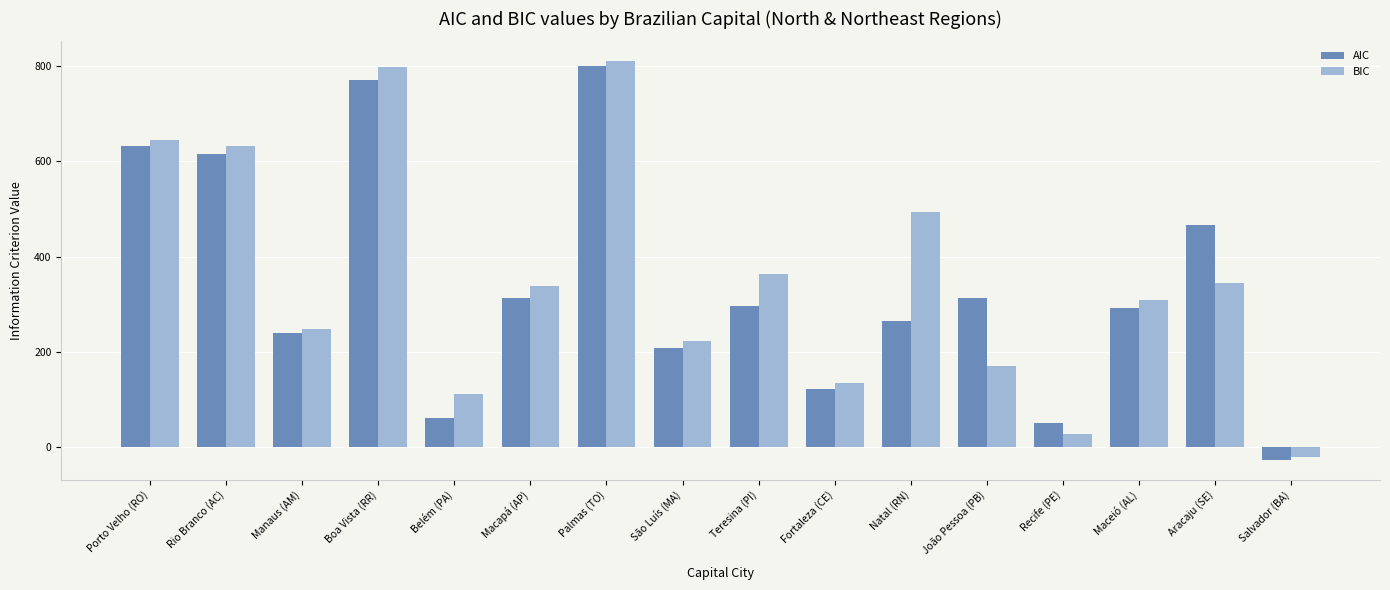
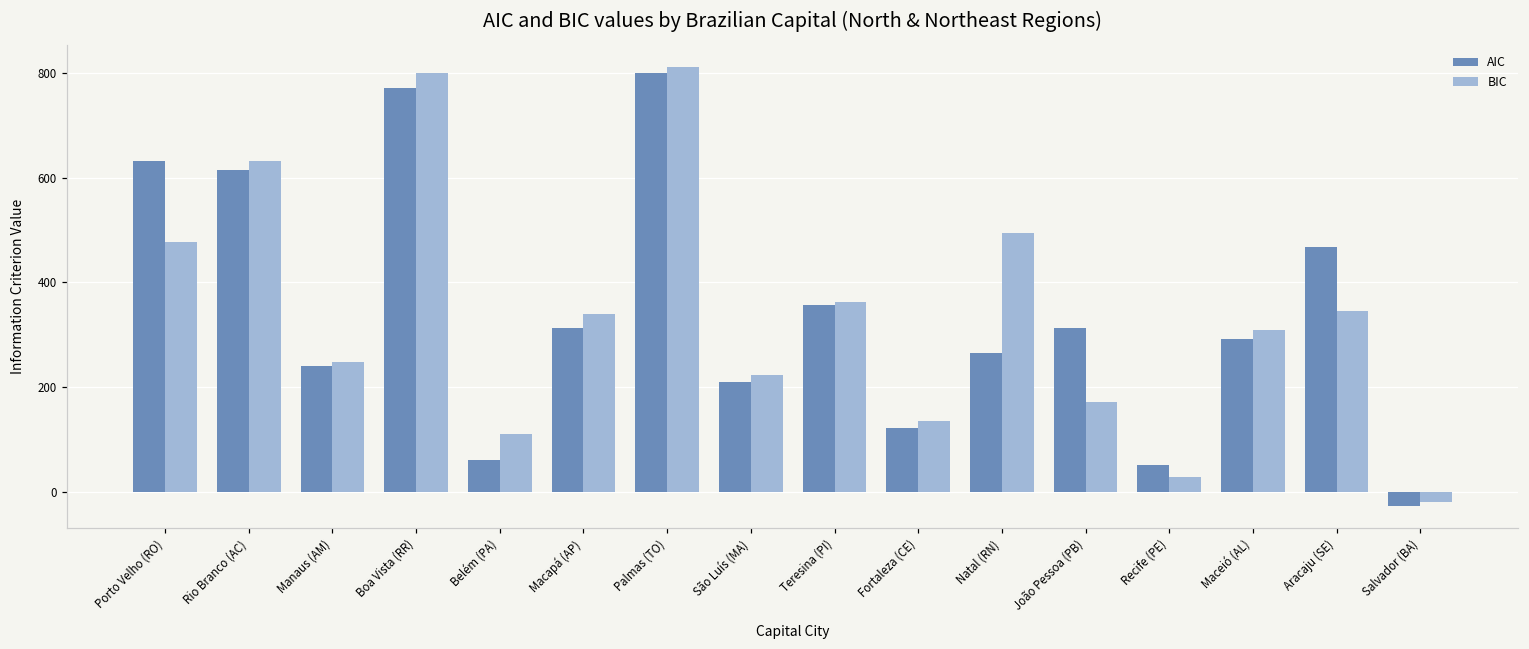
  {
    "AIC": {
      "Porto Velho (RO)": 630,
      "Rio Branco (AC)": 620,
      "Manaus (AM)": 240,
      "Boa Vista (RR)": 770,
      "Belém (PA)": 60,
      "Macapá (AP)": 310,
      "Palmas (TO)": 800,
      "São Luís (MA)": 210,
-     "Teresina (PI)": 300,
+     "Teresina (PI)": 360,
      "Fortaleza (CE)": 120,
      "Natal (RN)": 260,
      "João Pessoa (PB)": 310,
      "Recife (PE)": 50,
      "Maceió (AL)": 290,
      "Aracaju (SE)": 470,
      "Salvador (BA)": -30
    },
    "BIC": {
-     "Porto Velho (RO)": 650,
+     "Porto Velho (RO)": 480,
      "Rio Branco (AC)": 630,
      "Manaus (AM)": 250,
      "Boa Vista (RR)": 800,
      "Belém (PA)": 110,
      "Macapá (AP)": 340,
      "Palmas (TO)": 810,
      "São Luís (MA)": 220,
      "Teresina (PI)": 360,
      "Fortaleza (CE)": 130,
      "Natal (RN)": 490,
      "João Pessoa (PB)": 170,
      "Recife (PE)": 30,
      "Maceió (AL)": 310,
      "Aracaju (SE)": 350,
      "Salvador (BA)": -20
    }
  }
